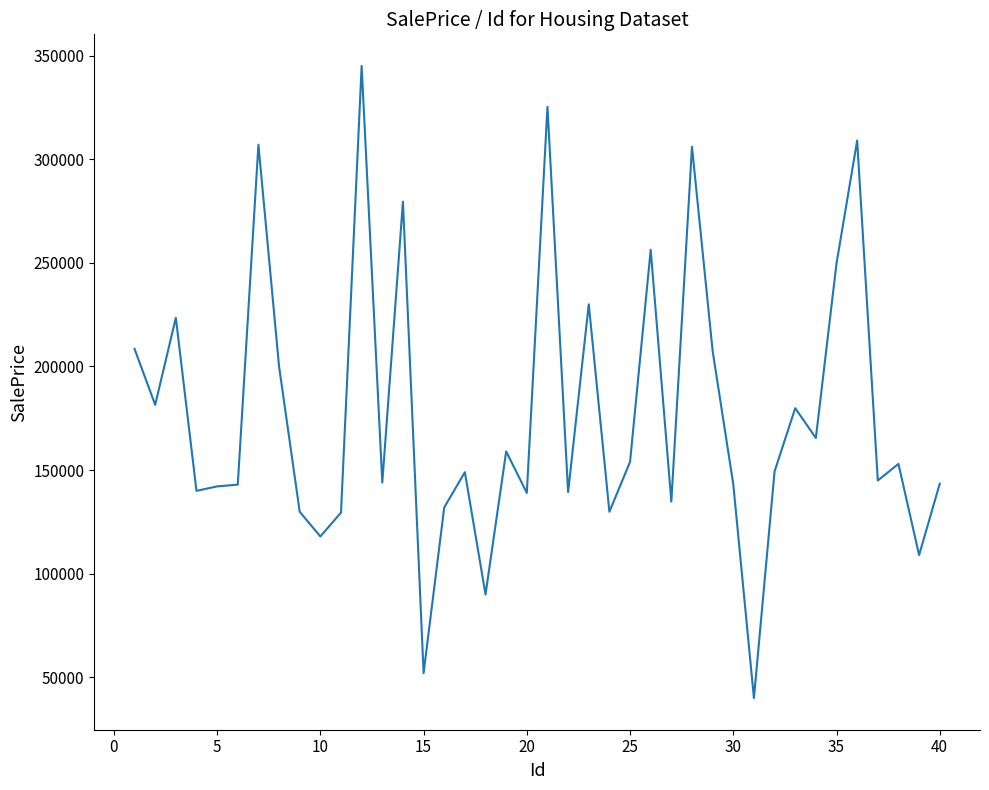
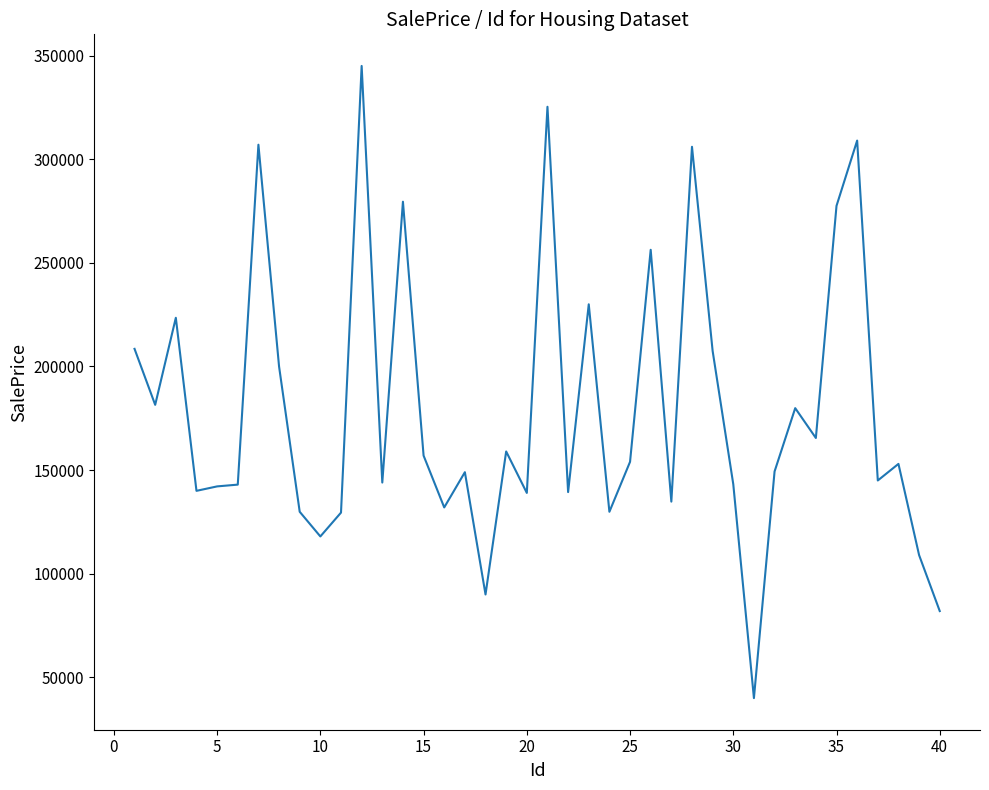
  {
    "5": 142000,
    "10": 118000,
-   "15": 52000,
+   "15": 157000,
    "20": 139000,
    "25": 154000,
    "30": 143000,
-   "35": 250000,
-   "40": 143000
+   "35": 278000,
+   "40": 82000
  }
